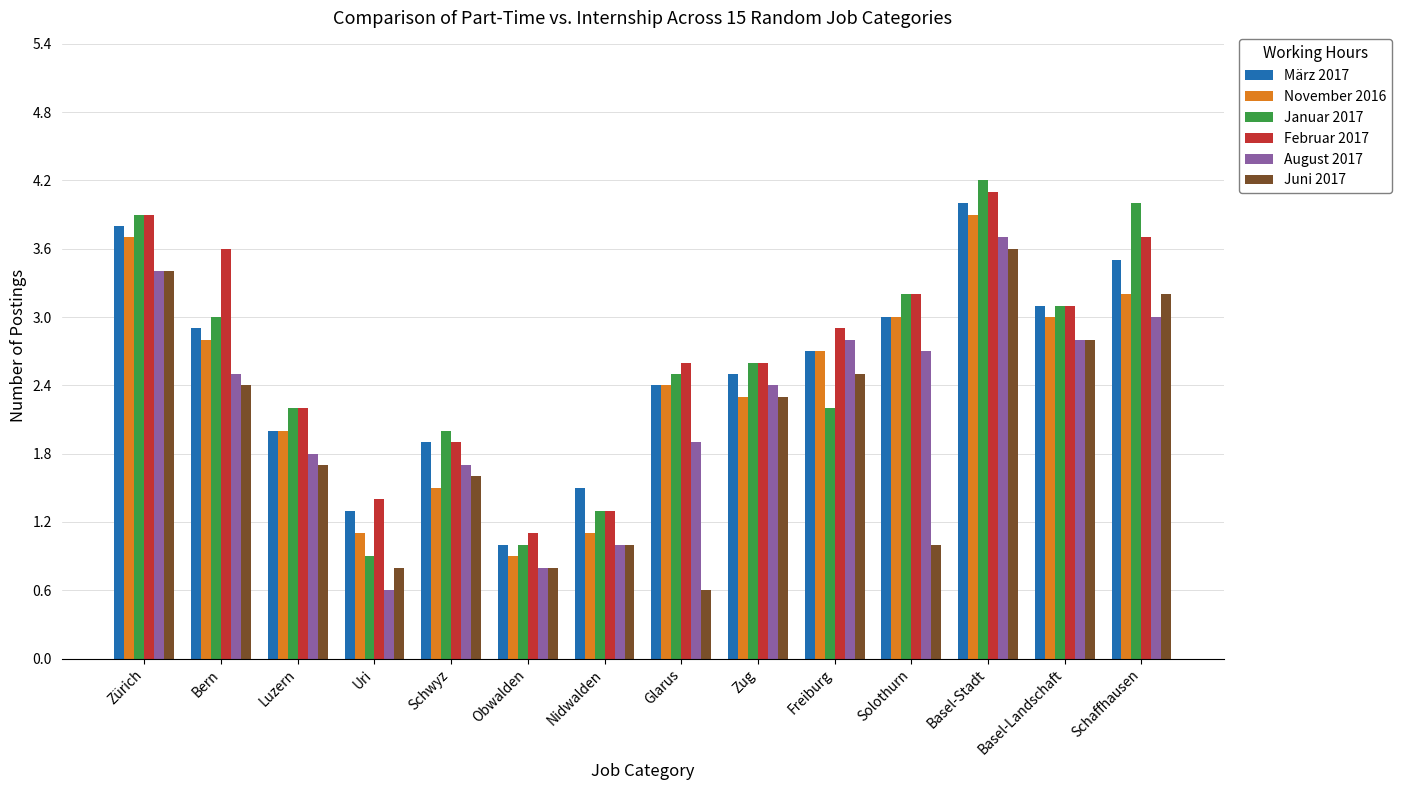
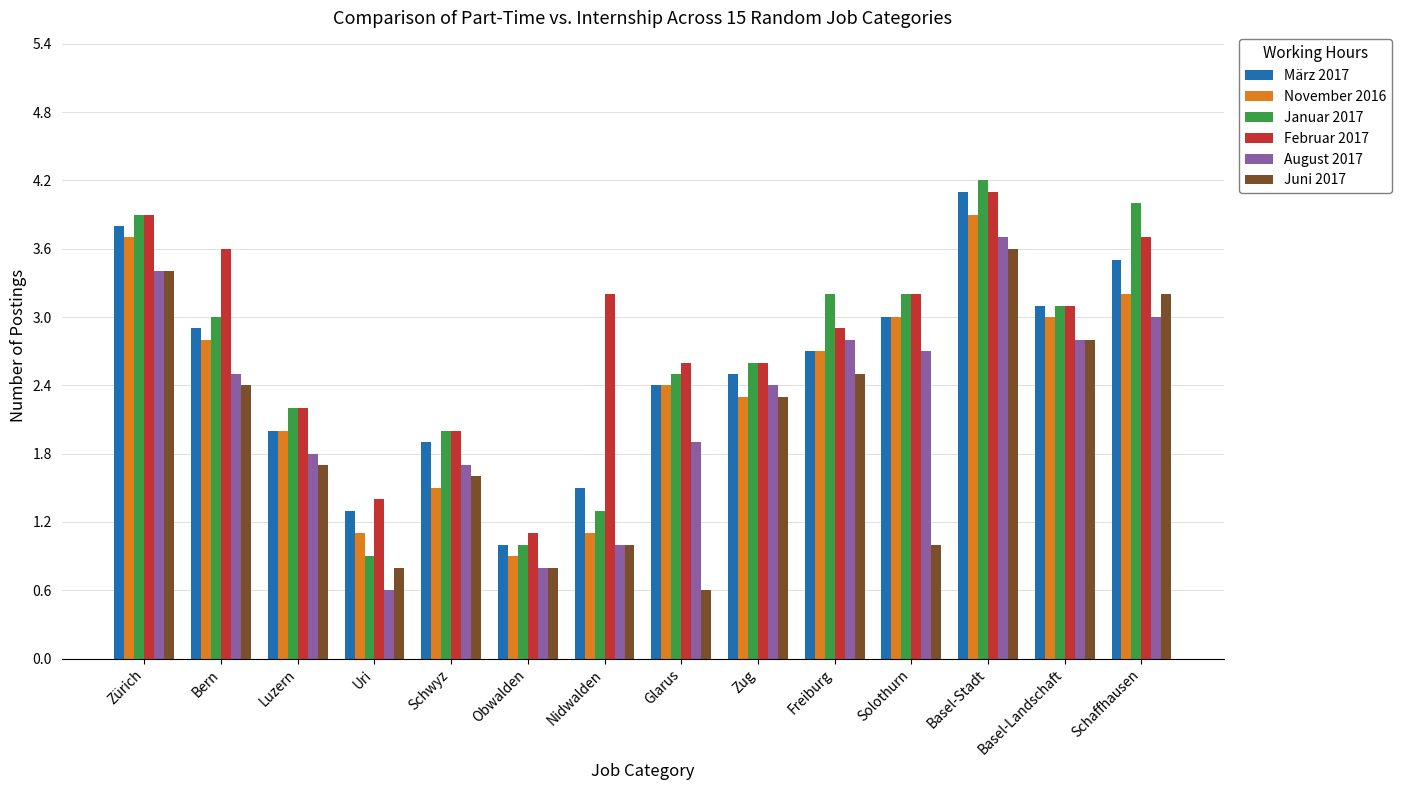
  {
    "März 2017": {
      "Zürich": 3.8,
      "Bern": 2.9,
      "Luzern": 2.0,
      "Uri": 1.3,
      "Schwyz": 1.9,
      "Obwalden": 1.0,
      "Nidwalden": 1.5,
      "Glarus": 2.4,
      "Zug": 2.5,
      "Freiburg": 2.7,
      "Solothurn": 3.0,
-     "Basel-Stadt": 4.0,
+     "Basel-Stadt": 4.1,
      "Basel-Landschaft": 3.1,
      "Schaffhausen": 3.5
    },
    "November 2016": {
      "Zürich": 3.7,
      "Bern": 2.8,
      "Luzern": 2.0,
      "Uri": 1.1,
      "Schwyz": 1.5,
      "Obwalden": 0.9,
      "Nidwalden": 1.1,
      "Glarus": 2.4,
      "Zug": 2.3,
      "Freiburg": 2.7,
      "Solothurn": 3.0,
      "Basel-Stadt": 3.9,
      "Basel-Landschaft": 3.0,
      "Schaffhausen": 3.2
    },
    "Januar 2017": {
      "Zürich": 3.9,
      "Bern": 3.0,
      "Luzern": 2.2,
      "Uri": 0.9,
      "Schwyz": 2.0,
      "Obwalden": 1.0,
      "Nidwalden": 1.3,
      "Glarus": 2.5,
      "Zug": 2.6,
-     "Freiburg": 2.2,
+     "Freiburg": 3.2,
      "Solothurn": 3.2,
      "Basel-Stadt": 4.2,
      "Basel-Landschaft": 3.1,
      "Schaffhausen": 4.0
    },
    "Februar 2017": {
      "Zürich": 3.9,
      "Bern": 3.6,
      "Luzern": 2.2,
      "Uri": 1.4,
-     "Schwyz": 1.9,
+     "Schwyz": 2.0,
      "Obwalden": 1.1,
-     "Nidwalden": 1.3,
+     "Nidwalden": 3.2,
      "Glarus": 2.6,
      "Zug": 2.6,
      "Freiburg": 2.9,
      "Solothurn": 3.2,
      "Basel-Stadt": 4.1,
      "Basel-Landschaft": 3.1,
      "Schaffhausen": 3.7
    },
    "August 2017": {
      "Zürich": 3.4,
      "Bern": 2.5,
      "Luzern": 1.8,
      "Uri": 0.6,
      "Schwyz": 1.7,
      "Obwalden": 0.8,
      "Nidwalden": 1.0,
      "Glarus": 1.9,
      "Zug": 2.4,
      "Freiburg": 2.8,
      "Solothurn": 2.7,
      "Basel-Stadt": 3.7,
      "Basel-Landschaft": 2.8,
      "Schaffhausen": 3.0
    },
    "Juni 2017": {
      "Zürich": 3.4,
      "Bern": 2.4,
      "Luzern": 1.7,
      "Uri": 0.8,
      "Schwyz": 1.6,
      "Obwalden": 0.8,
      "Nidwalden": 1.0,
      "Glarus": 0.6,
      "Zug": 2.3,
      "Freiburg": 2.5,
      "Solothurn": 1.0,
      "Basel-Stadt": 3.6,
      "Basel-Landschaft": 2.8,
      "Schaffhausen": 3.2
    }
  }
